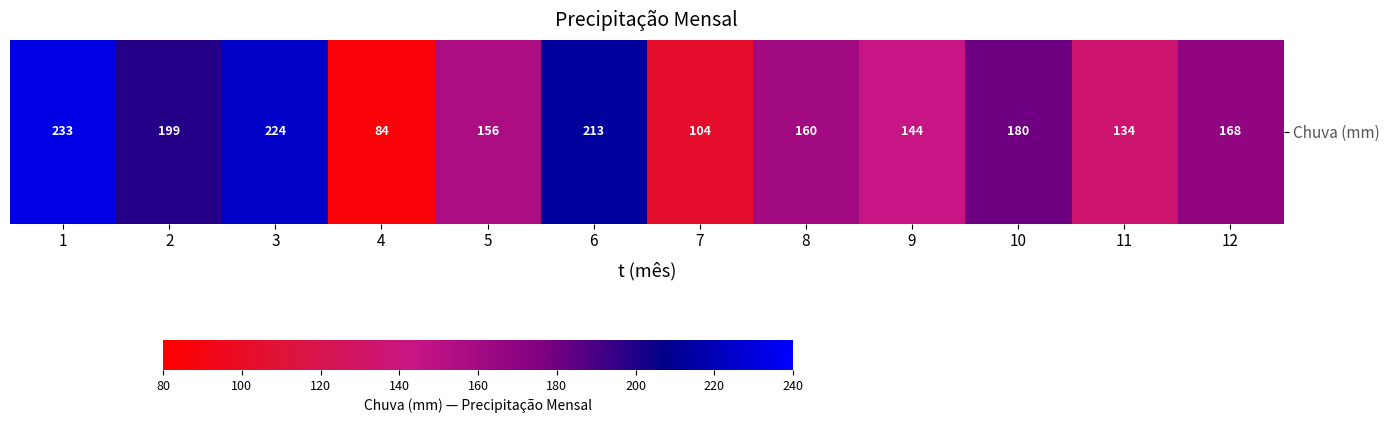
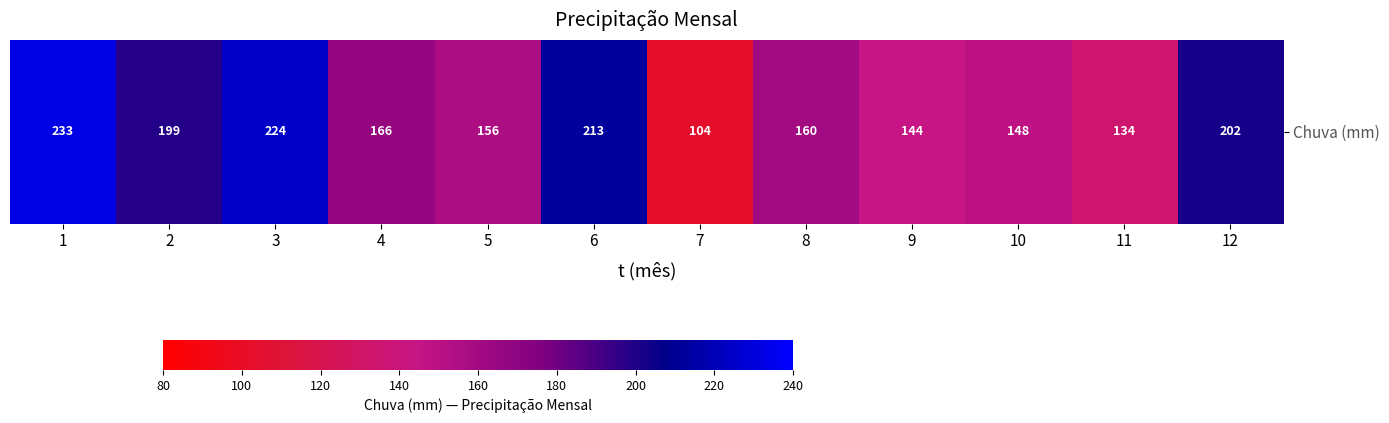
  {
    "Chuva (mm)": {
      "1": 233,
      "2": 199,
      "3": 224,
-     "4": 84,
+     "4": 166,
      "5": 156,
      "6": 213,
      "7": 104,
      "8": 160,
      "9": 144,
-     "10": 180,
+     "10": 148,
      "11": 134,
-     "12": 168
+     "12": 202
    }
  }
